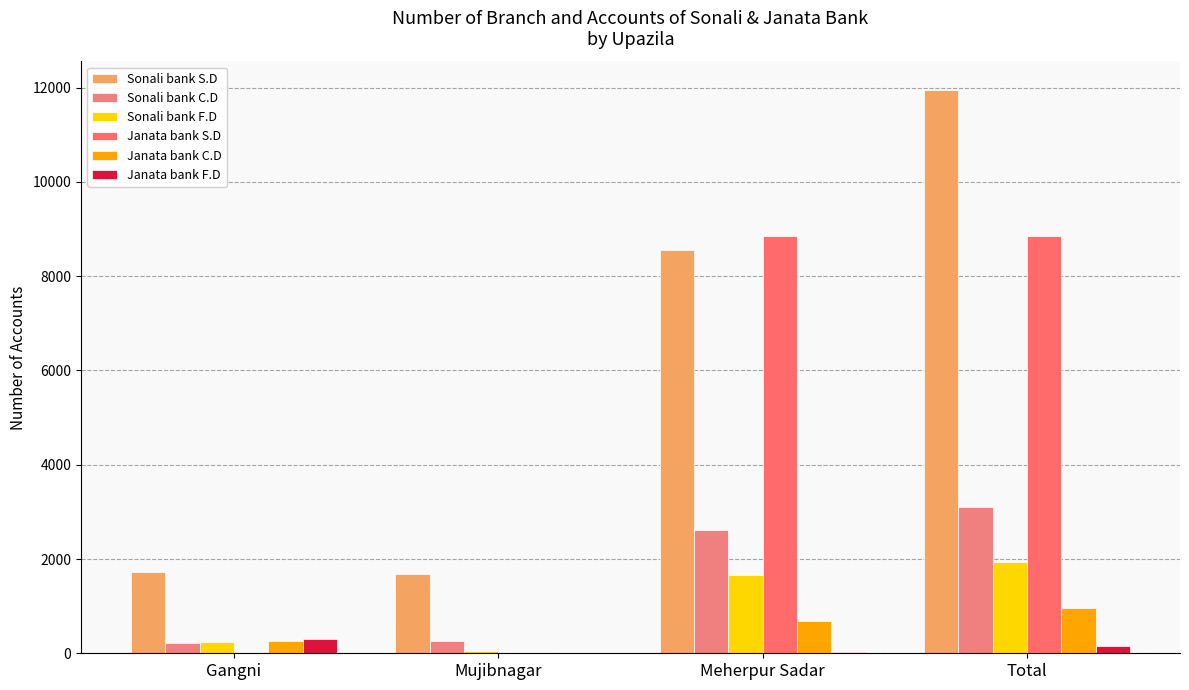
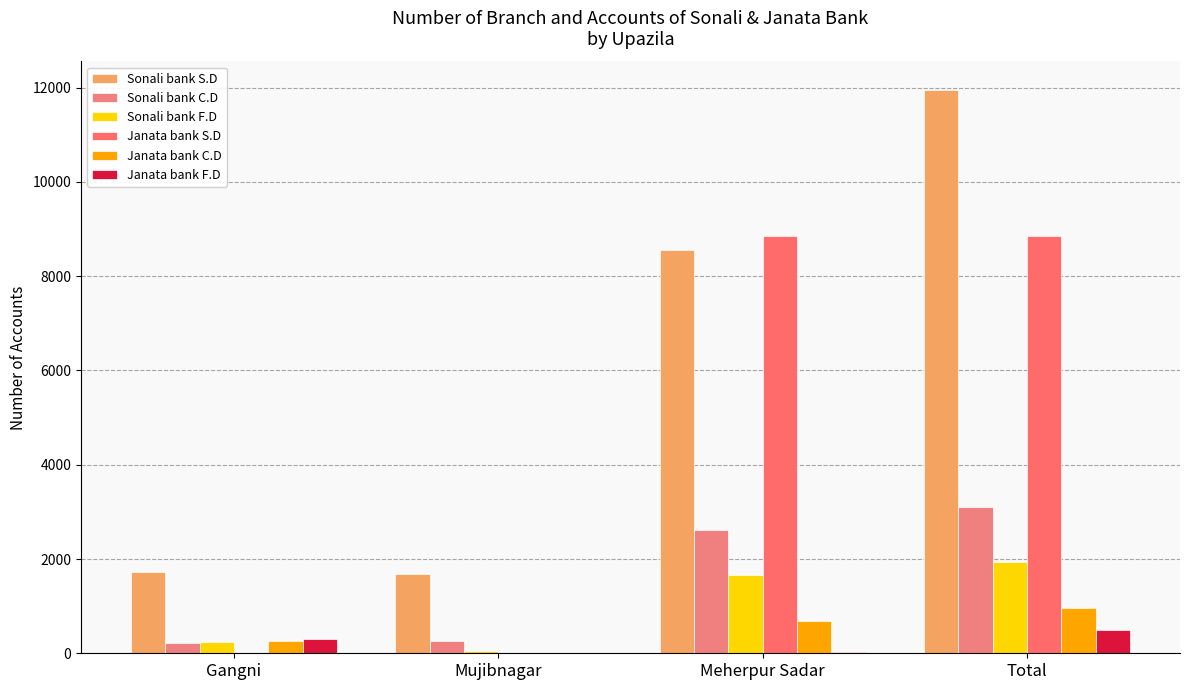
  {
    "Janata bank F.D": {
      "Gangni": 300,
      "Mujibnagar": 0,
-     "Total": 100
+     "Total": 500
    }
  }
